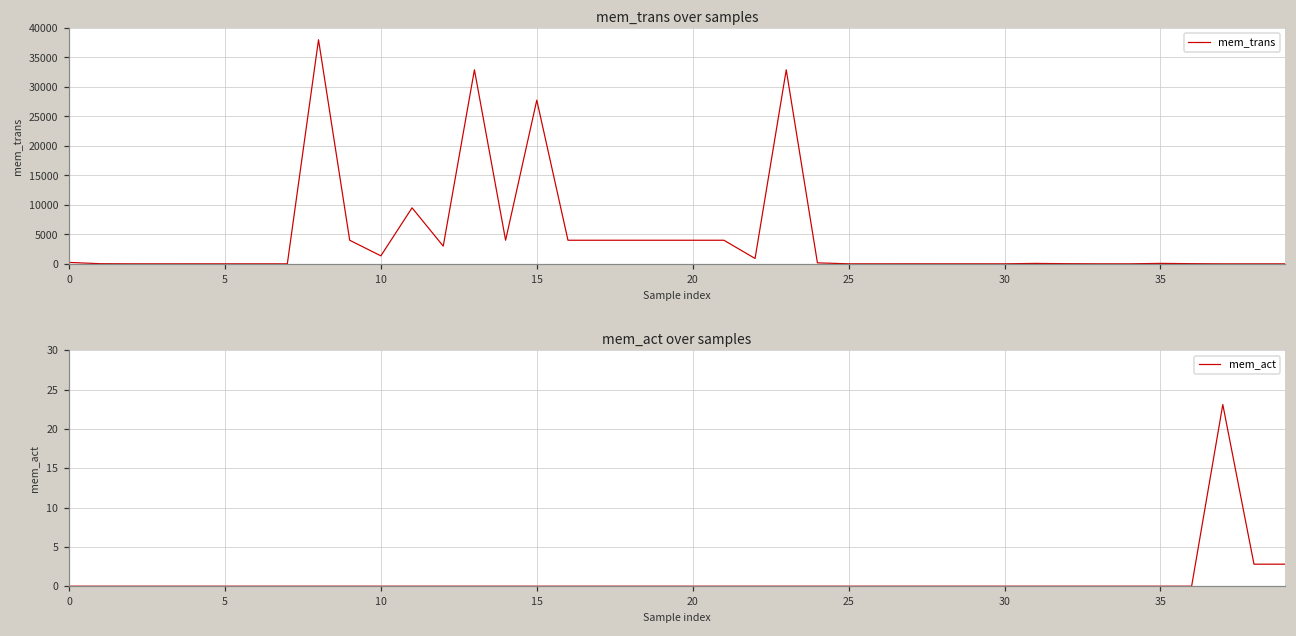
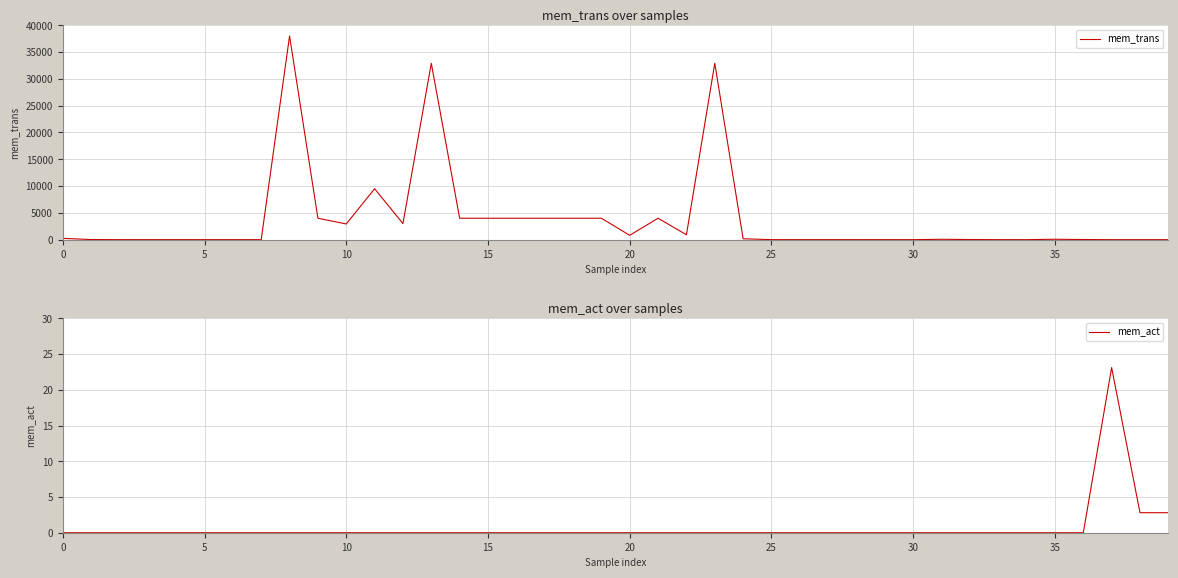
  {
    "mem_trans over samples": {
      "0": 0,
      "5": 0,
-     "10": 1000,
-     "15": 28000,
-     "20": 4000,
+     "10": 3000,
+     "15": 4000,
+     "20": 1000,
      "25": 0,
      "30": 0,
      "35": 0
    },
    "mem_act over samples": {
      "0": 0,
      "5": 0,
      "10": 0,
      "15": 0,
      "20": 0,
      "25": 0,
      "30": 0,
      "35": 0
    }
  }
